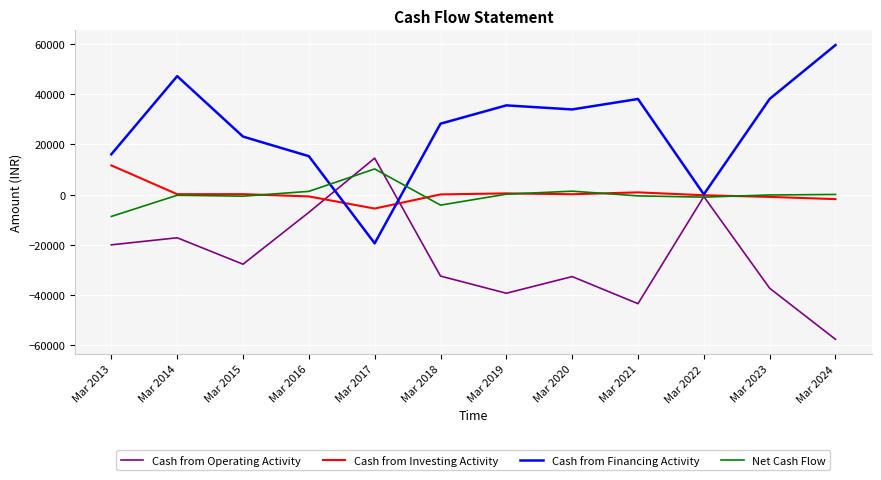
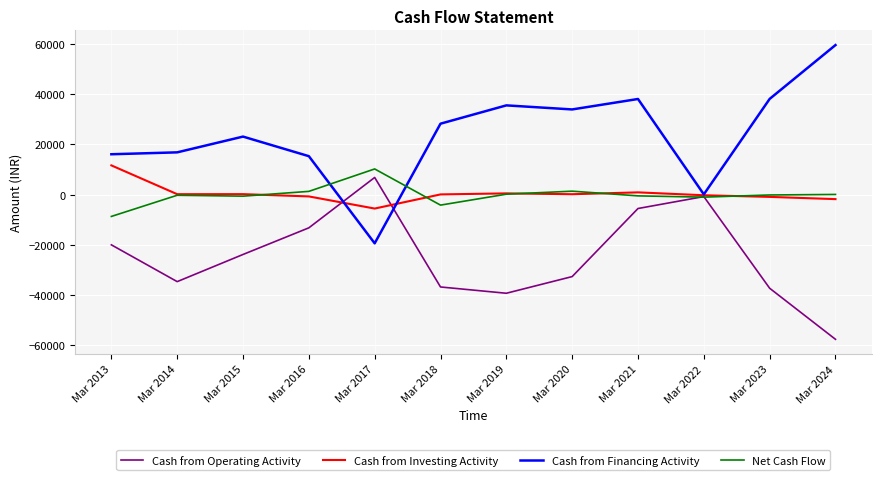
  {
    "Cash from Operating Activity": {
      "Mar 2013": -20000,
-     "Mar 2014": -17000,
-     "Mar 2015": -28000,
-     "Mar 2016": -7000,
-     "Mar 2017": 15000,
-     "Mar 2018": -33000,
+     "Mar 2014": -35000,
+     "Mar 2015": -24000,
+     "Mar 2016": -13000,
+     "Mar 2017": 7000,
+     "Mar 2018": -37000,
      "Mar 2019": -39000,
      "Mar 2020": -33000,
-     "Mar 2021": -44000,
+     "Mar 2021": -6000,
      "Mar 2023": -37000,
      "Mar 2024": -58000
    },
    "Cash from Investing Activity": {
      "Mar 2013": 12000,
      "Mar 2016": -1000,
      "Mar 2017": -6000,
      "Mar 2018": 0,
      "Mar 2020": 0,
      "Mar 2021": 1000,
      "Mar 2024": -2000
    },
    "Cash from Financing Activity": {
      "Mar 2013": 16000,
-     "Mar 2014": 47000,
+     "Mar 2014": 17000,
      "Mar 2015": 23000,
      "Mar 2016": 15000,
      "Mar 2017": -19000,
      "Mar 2018": 28000,
      "Mar 2019": 36000,
      "Mar 2020": 34000,
      "Mar 2021": 38000,
      "Mar 2023": 38000,
      "Mar 2024": 60000
    },
    "Net Cash Flow": {
      "Mar 2013": -9000,
      "Mar 2016": 1000,
      "Mar 2017": 10000,
      "Mar 2018": -4000,
      "Mar 2020": 1000,
      "Mar 2021": -1000,
      "Mar 2024": 0
    }
  }
